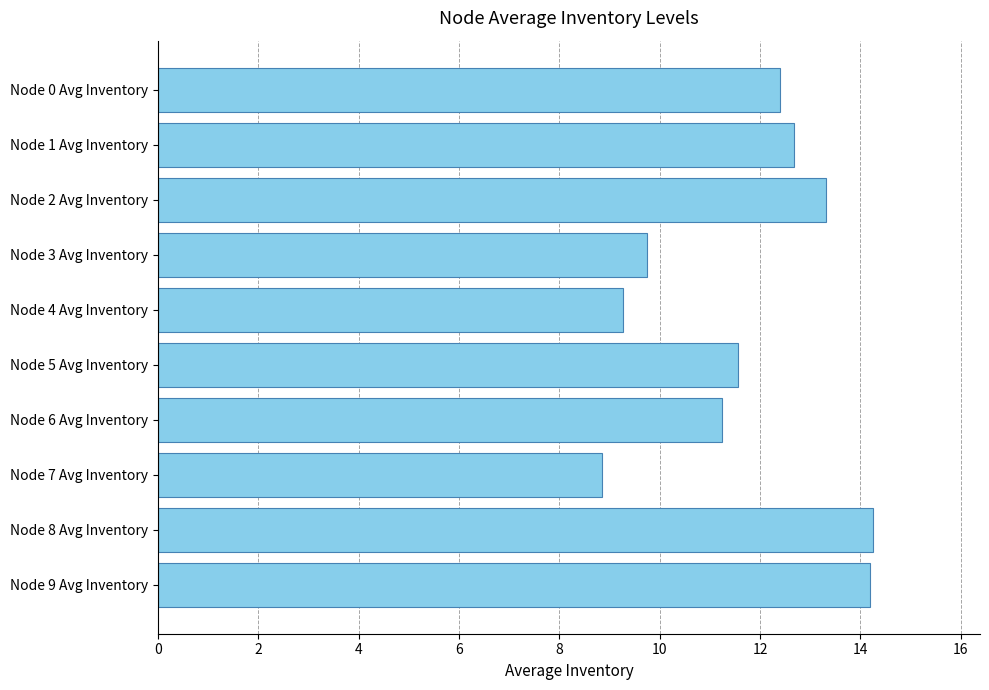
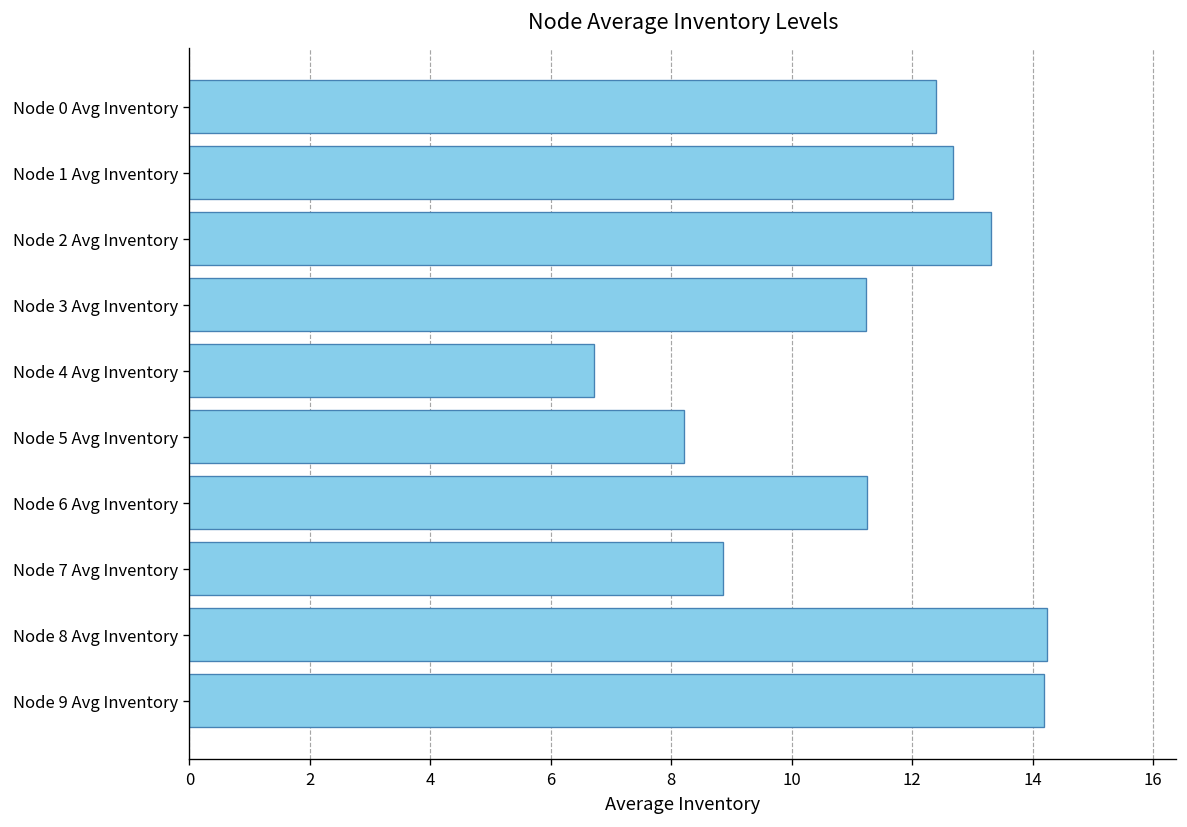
  {
    "Node 0 Avg Inventory": 12.4,
    "Node 1 Avg Inventory": 12.7,
    "Node 2 Avg Inventory": 13.3,
-   "Node 3 Avg Inventory": 9.7,
-   "Node 4 Avg Inventory": 9.3,
-   "Node 5 Avg Inventory": 11.6,
+   "Node 3 Avg Inventory": 11.2,
+   "Node 4 Avg Inventory": 6.7,
+   "Node 5 Avg Inventory": 8.2,
    "Node 6 Avg Inventory": 11.2,
    "Node 7 Avg Inventory": 8.9,
    "Node 8 Avg Inventory": 14.2,
    "Node 9 Avg Inventory": 14.2
  }
